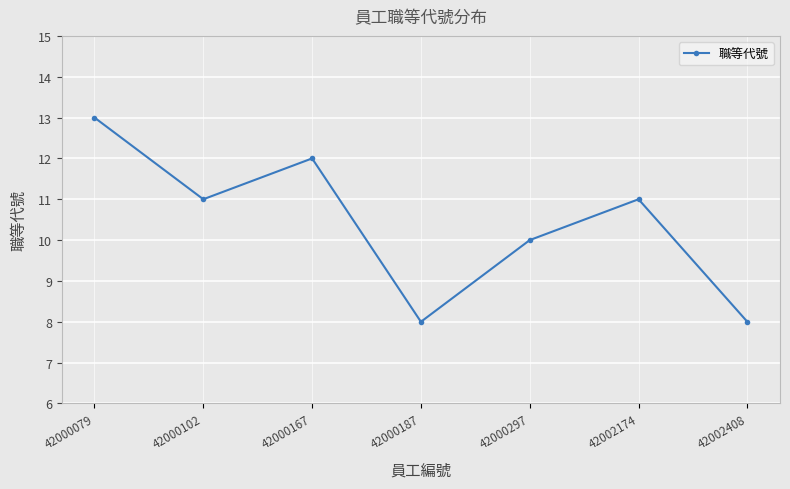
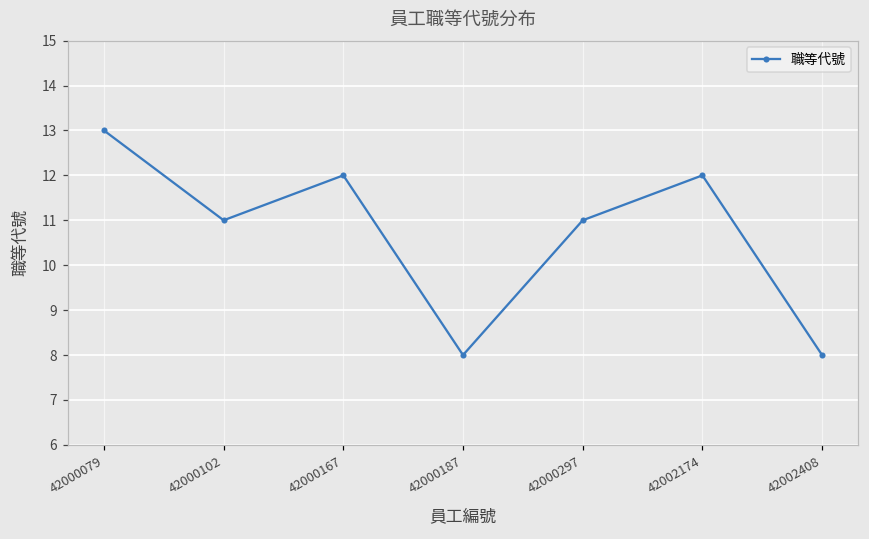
  {
    "42000079": 13,
    "42000102": 11,
    "42000167": 12,
    "42000187": 8,
-   "42000297": 10,
-   "42002174": 11,
+   "42000297": 11,
+   "42002174": 12,
    "42002408": 8
  }
